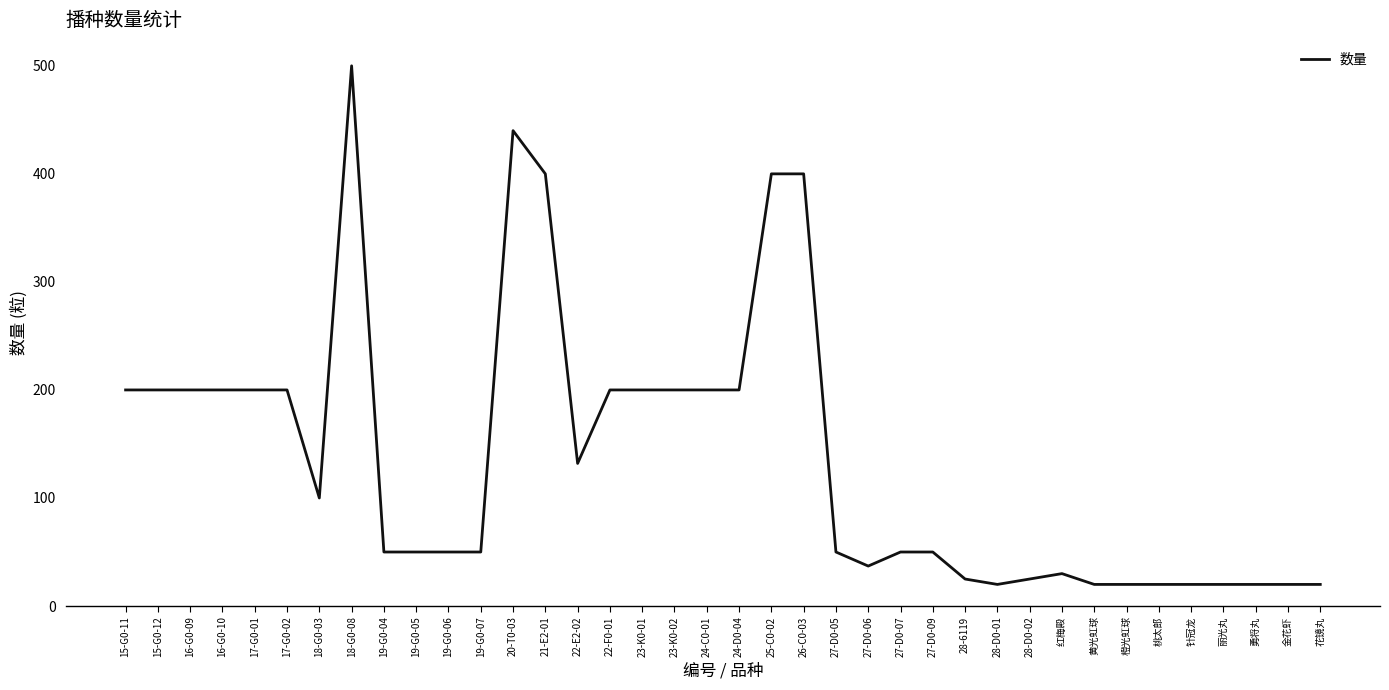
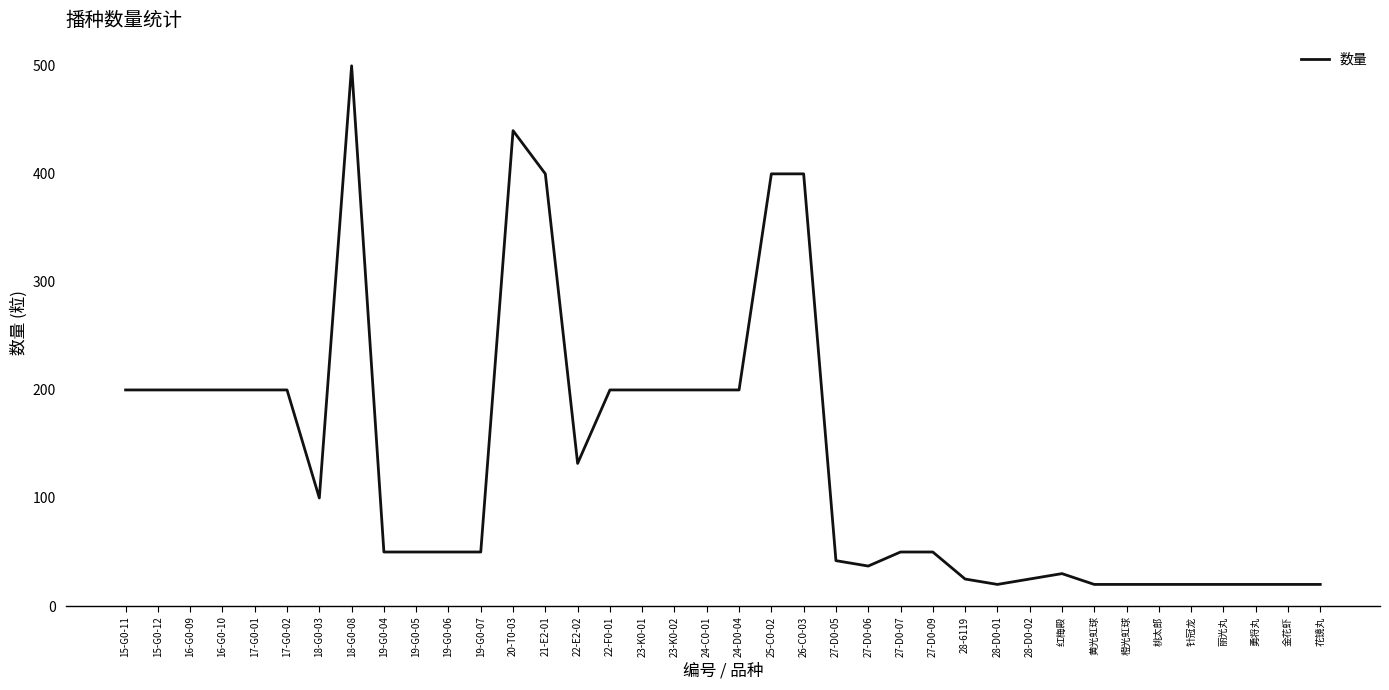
  {
    "15-G0-11": 200,
    "15-G0-12": 200,
    "16-G0-09": 200,
    "16-G0-10": 200,
    "17-G0-01": 200,
    "17-G0-02": 200,
    "18-G0-03": 100,
    "18-G0-08": 500,
    "19-G0-04": 50,
    "19-G0-05": 50,
    "19-G0-06": 50,
    "19-G0-07": 50,
    "20-T0-03": 440,
    "21-E2-01": 400,
    "22-E2-02": 132,
    "22-F0-01": 200,
    "23-K0-01": 200,
    "23-K0-02": 200,
    "24-C0-01": 200,
    "24-D0-04": 200,
    "25-C0-02": 400,
    "26-C0-03": 400,
-   "27-D0-05": 50,
+   "27-D0-05": 42,
    "27-D0-06": 37,
    "27-D0-07": 50,
    "27-D0-09": 50,
    "28-6119": 25,
    "28-D0-01": 20,
    "28-D0-02": 25,
    "红梅殿": 30,
    "黄光虹球": 20,
    "橙光虹球": 20,
    "桃太郎": 20,
    "针冠龙": 20,
    "丽光丸": 20,
    "勇将丸": 20,
    "金花虾": 20,
    "花镜丸": 20
  }
